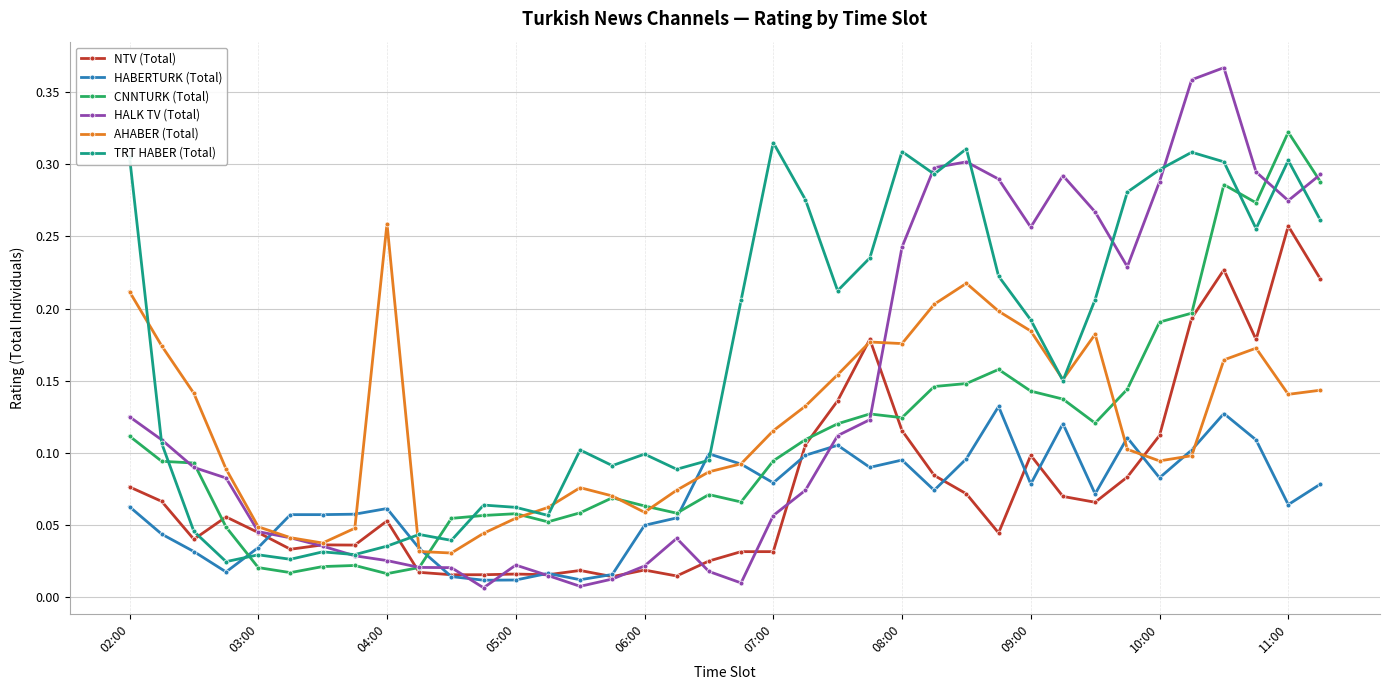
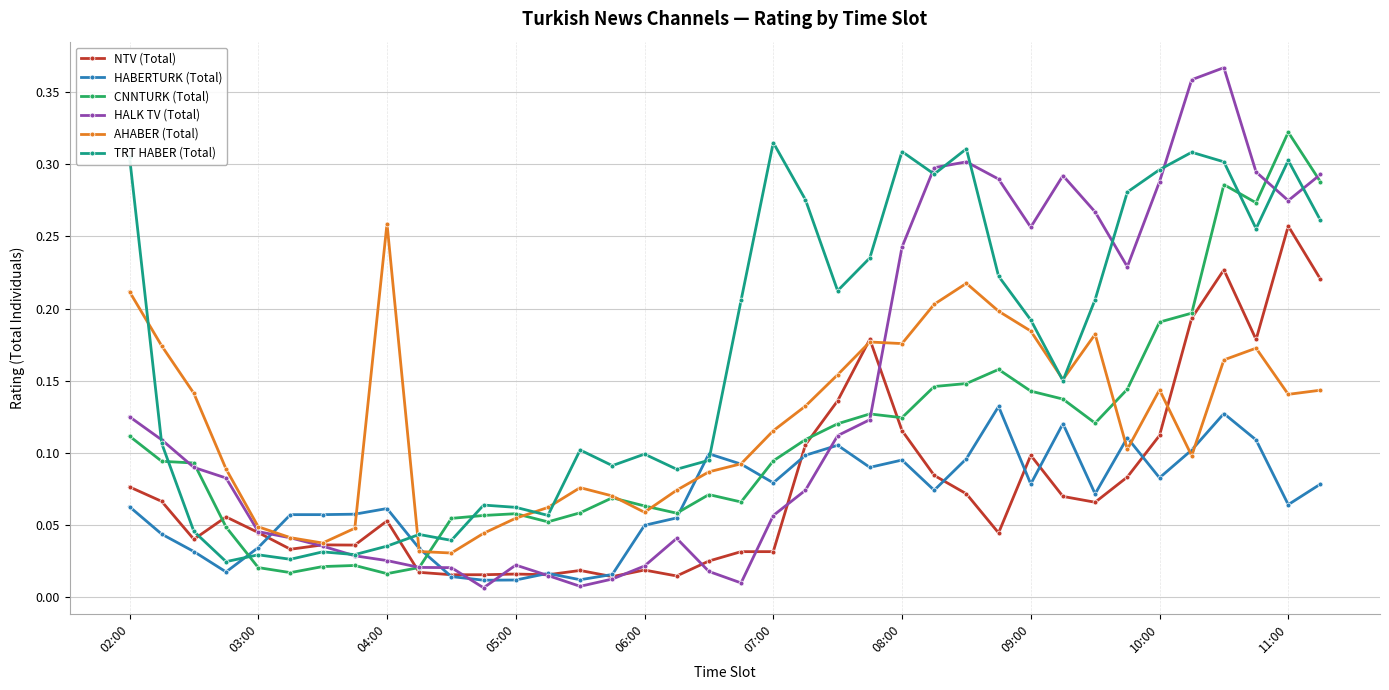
  {
    "NTV (Total)": {
      "02:00": 0.076,
      "04:00": 0.053,
      "05:00": 0.016,
      "06:00": 0.019,
      "07:00": 0.032,
      "08:00": 0.116,
      "09:00": 0.098,
      "10:00": 0.112,
      "11:00": 0.257
    },
    "HABERTURK (Total)": {
      "02:00": 0.063,
      "03:00": 0.034,
      "04:00": 0.062,
      "05:00": 0.012,
      "06:00": 0.050,
      "07:00": 0.079,
      "08:00": 0.095,
      "09:00": 0.079,
      "10:00": 0.083,
      "11:00": 0.064
    },
    "HALK TV (Total)": {
      "02:00": 0.125,
      "04:00": 0.025,
      "05:00": 0.022,
      "06:00": 0.022,
      "07:00": 0.057,
      "08:00": 0.243,
      "09:00": 0.256,
      "10:00": 0.288,
      "11:00": 0.275
    },
    "AHABER (Total)": {
      "02:00": 0.212,
      "03:00": 0.049,
      "04:00": 0.259,
      "05:00": 0.055,
      "06:00": 0.059,
      "07:00": 0.115,
      "08:00": 0.176,
      "09:00": 0.184,
-     "10:00": 0.095,
+     "10:00": 0.144,
      "11:00": 0.141
    }
  }
